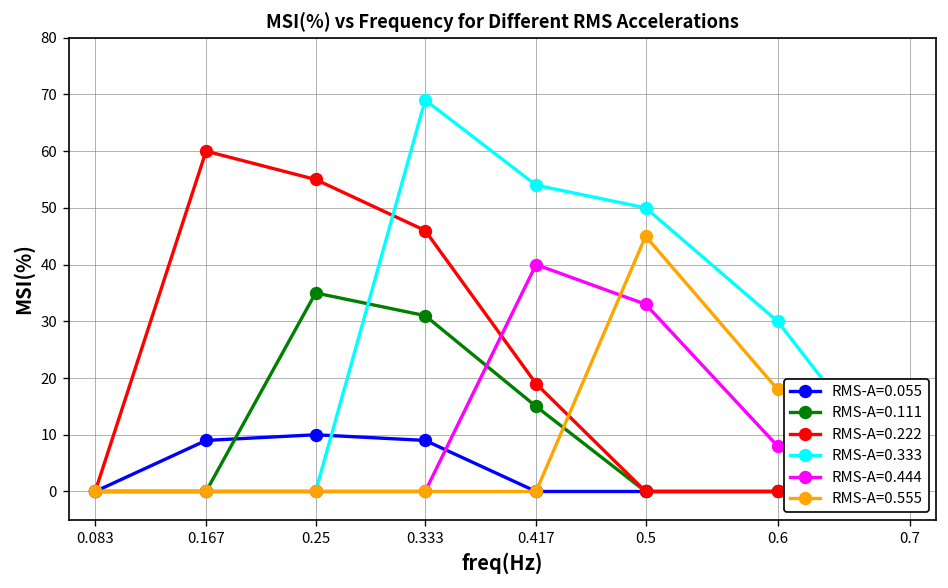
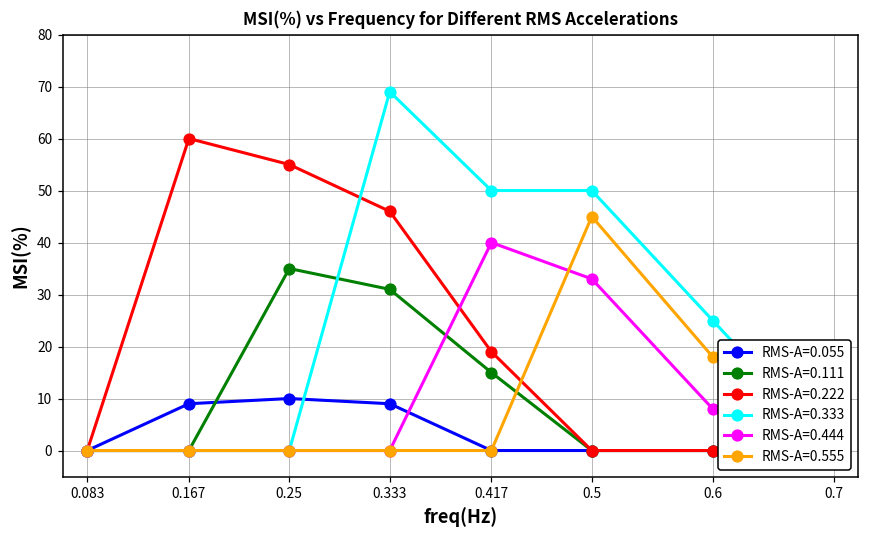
  {
    "RMS-A=0.055": {
      "0.167": 9,
      "0.25": 10,
      "0.333": 9
    },
    "RMS-A=0.111": {
      "0.25": 35,
      "0.333": 31,
      "0.417": 15
    },
    "RMS-A=0.222": {
      "0.167": 60,
      "0.25": 55,
      "0.333": 46,
      "0.417": 19
    },
    "RMS-A=0.333": {
      "0.333": 69,
-     "0.417": 54,
+     "0.417": 50,
      "0.5": 50,
-     "0.6": 30
+     "0.6": 25
    },
    "RMS-A=0.444": {
      "0.417": 40,
      "0.5": 33,
      "0.6": 8
    },
    "RMS-A=0.555": {
      "0.5": 45,
      "0.6": 18
    }
  }
